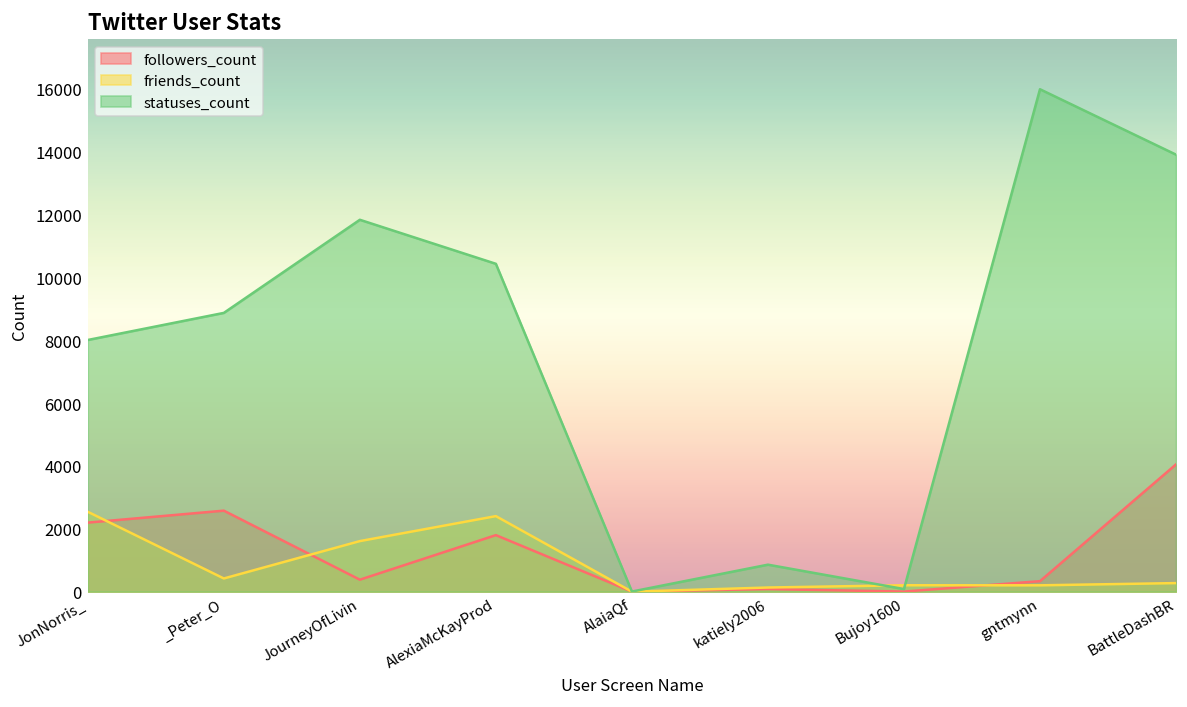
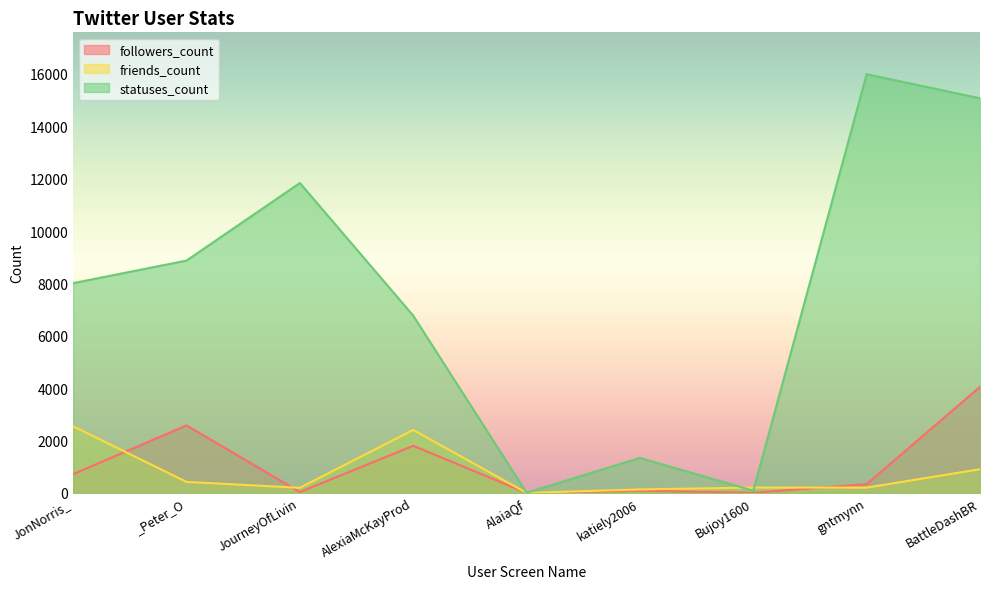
  {
    "followers_count": {
-     "JonNorris_": 2200,
+     "JonNorris_": 700,
      "_Peter_O": 2600,
-     "JourneyOfLivin": 400,
+     "JourneyOfLivin": 0,
      "AlexiaMcKayProd": 1800,
      "gntmynn": 300,
      "BattleDashBR": 4100
    },
    "friends_count": {
      "JonNorris_": 2500,
      "_Peter_O": 400,
-     "JourneyOfLivin": 1600,
+     "JourneyOfLivin": 200,
      "AlexiaMcKayProd": 2400,
      "Bujoy1600": 200,
      "gntmynn": 200,
-     "BattleDashBR": 300
+     "BattleDashBR": 900
    },
    "statuses_count": {
      "JonNorris_": 8000,
      "_Peter_O": 8900,
      "JourneyOfLivin": 11800,
-     "AlexiaMcKayProd": 10400,
-     "katiely2006": 900,
+     "AlexiaMcKayProd": 6800,
+     "katiely2006": 1300,
      "gntmynn": 16000,
-     "BattleDashBR": 13900
+     "BattleDashBR": 15100
    }
  }
